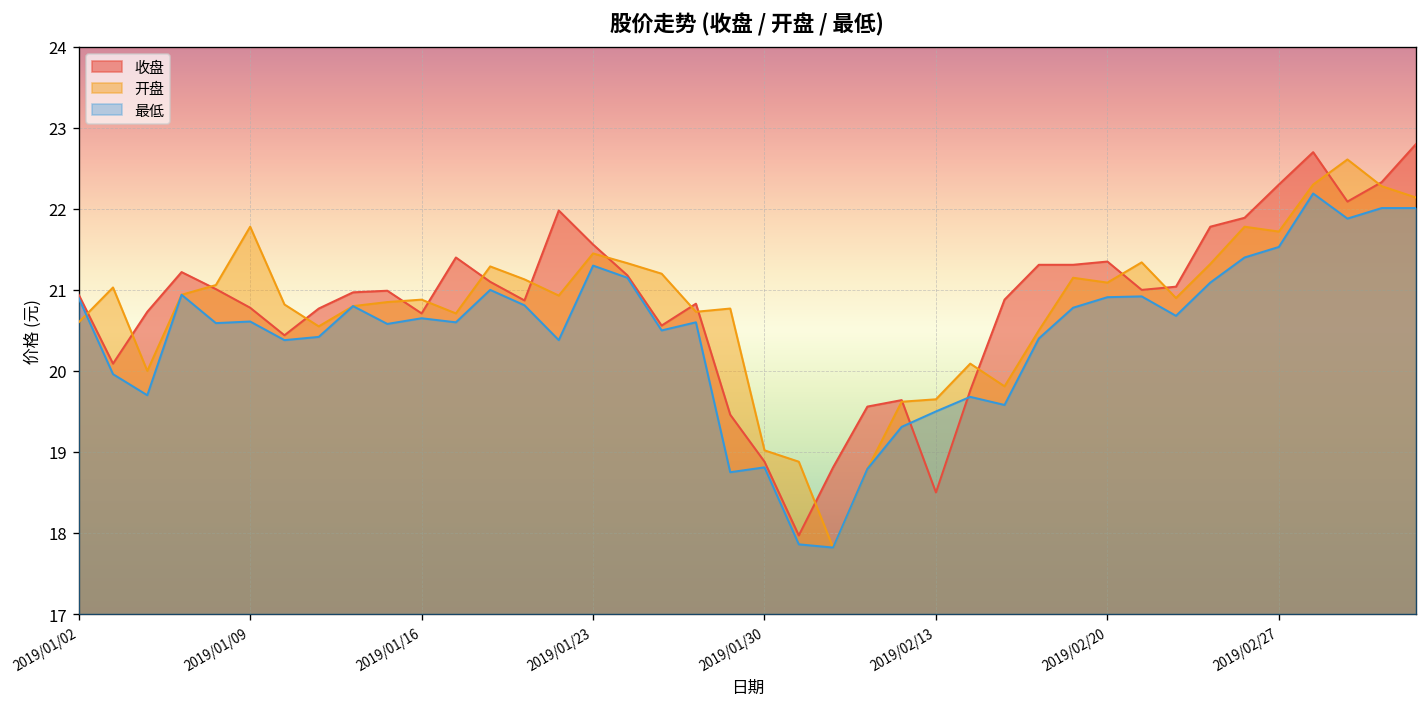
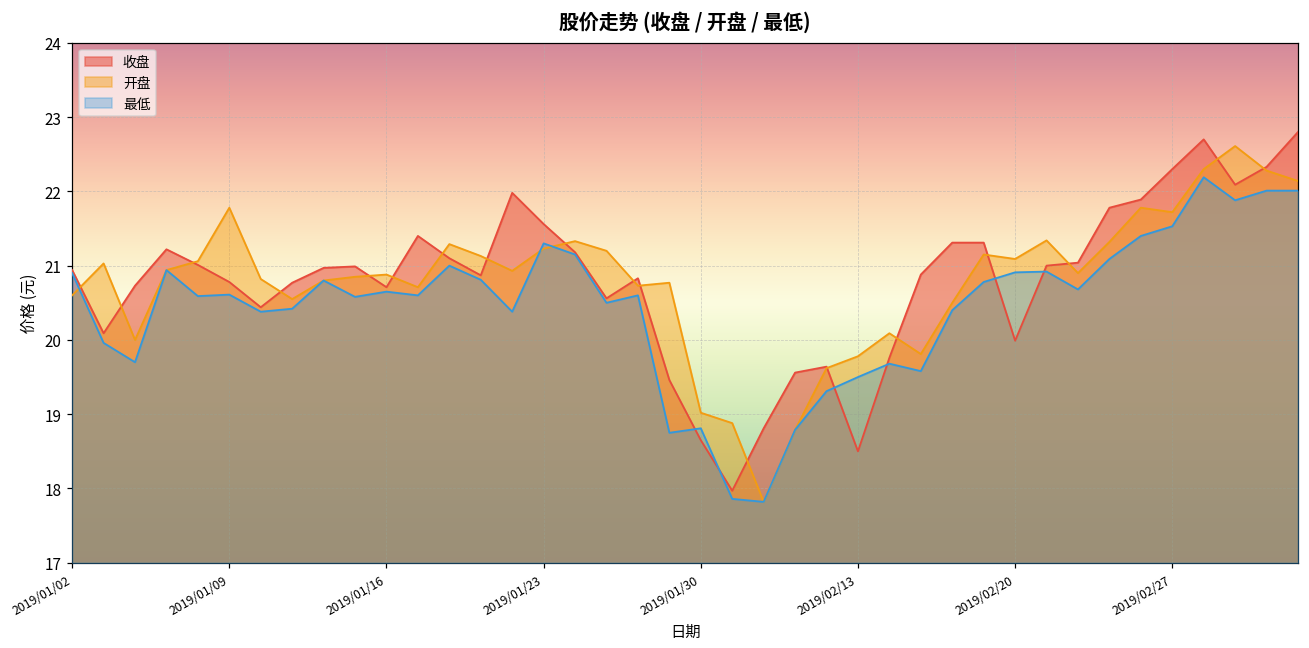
  {
    "收盘": {
      "2019/01/02": 20.9,
      "2019/01/09": 20.8,
      "2019/01/16": 20.7,
      "2019/01/23": 21.6,
-     "2019/01/30": 18.9,
+     "2019/01/30": 18.7,
      "2019/02/13": 18.5,
-     "2019/02/20": 21.4,
+     "2019/02/20": 20.0,
      "2019/02/27": 22.3
    },
    "开盘": {
      "2019/01/02": 20.6,
      "2019/01/09": 21.8,
      "2019/01/16": 20.9,
-     "2019/01/23": 21.5,
+     "2019/01/23": 21.2,
      "2019/01/30": 19.0,
-     "2019/02/13": 19.7,
+     "2019/02/13": 19.8,
      "2019/02/20": 21.1,
      "2019/02/27": 21.7
    },
    "最低": {
      "2019/01/02": 20.9,
      "2019/01/09": 20.6,
      "2019/01/16": 20.7,
      "2019/01/23": 21.3,
      "2019/01/30": 18.8,
      "2019/02/13": 19.5,
      "2019/02/20": 20.9,
      "2019/02/27": 21.5
    }
  }
